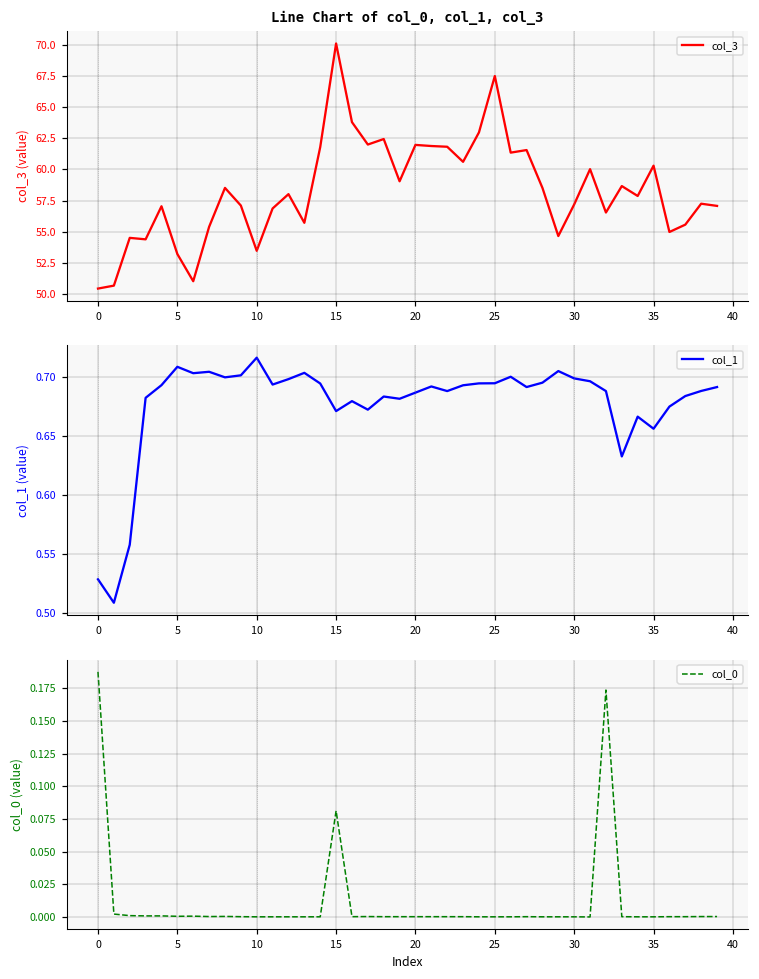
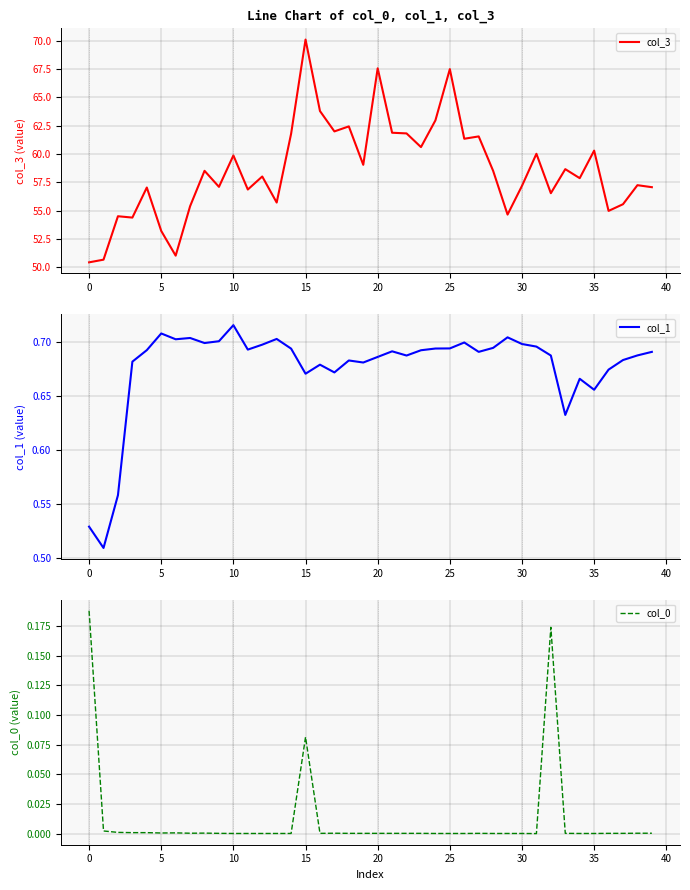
  {
    "Line Chart of col_0, col_1, col_3": {
      "0": 50.4,
      "5": 53.2,
-     "10": 53.5,
+     "10": 59.9,
      "15": 70.1,
-     "20": 62.0,
+     "20": 67.6,
      "25": 67.5,
      "30": 57.2,
      "35": 60.3
    }
  }
